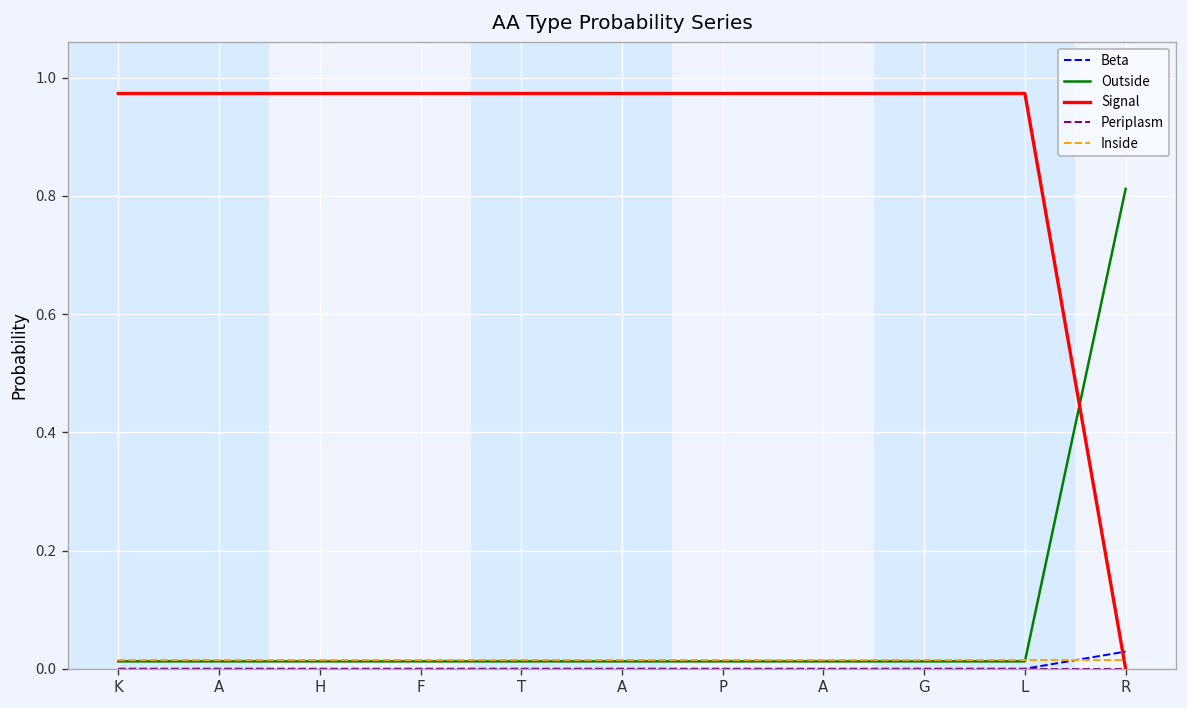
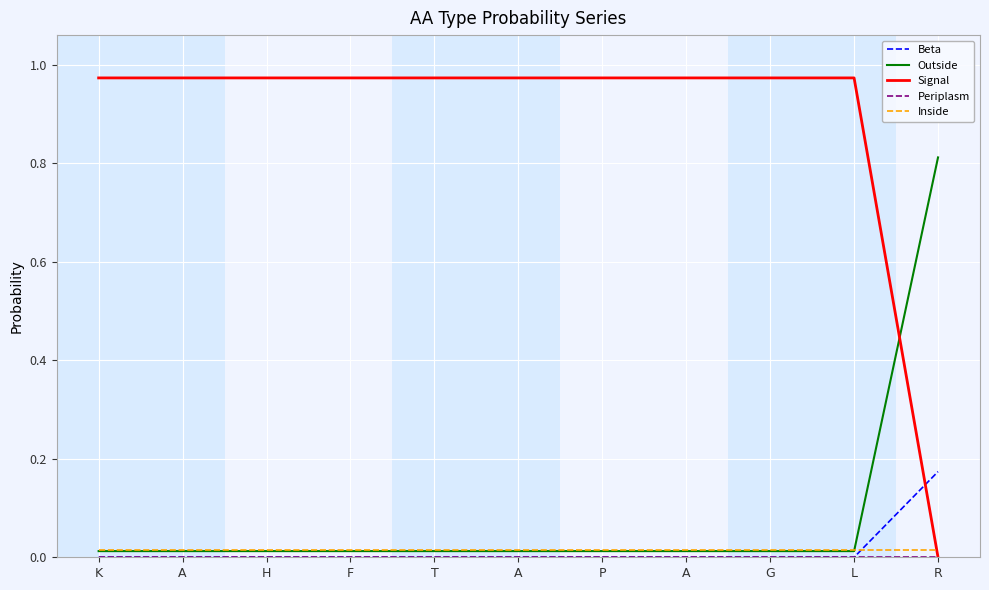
  {
    "Beta": {
-     "R": 0.03
+     "R": 0.17
    },
    "Outside": {
      "R": 0.81
    },
    "Signal": {
      "K": 0.97,
      "H": 0.97,
      "F": 0.97,
      "T": 0.97,
      "P": 0.97,
      "G": 0.97,
      "L": 0.97
    },
    "Inside": {
      "R": 0.01
    }
  }
